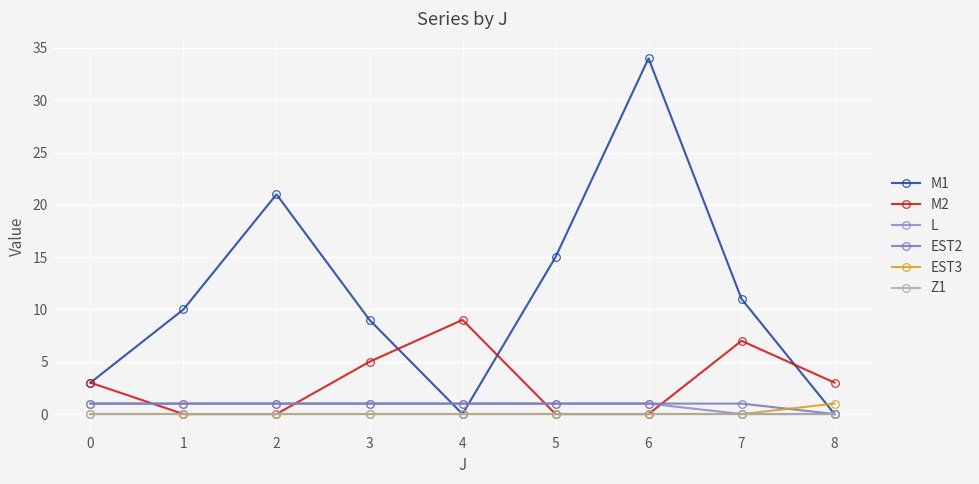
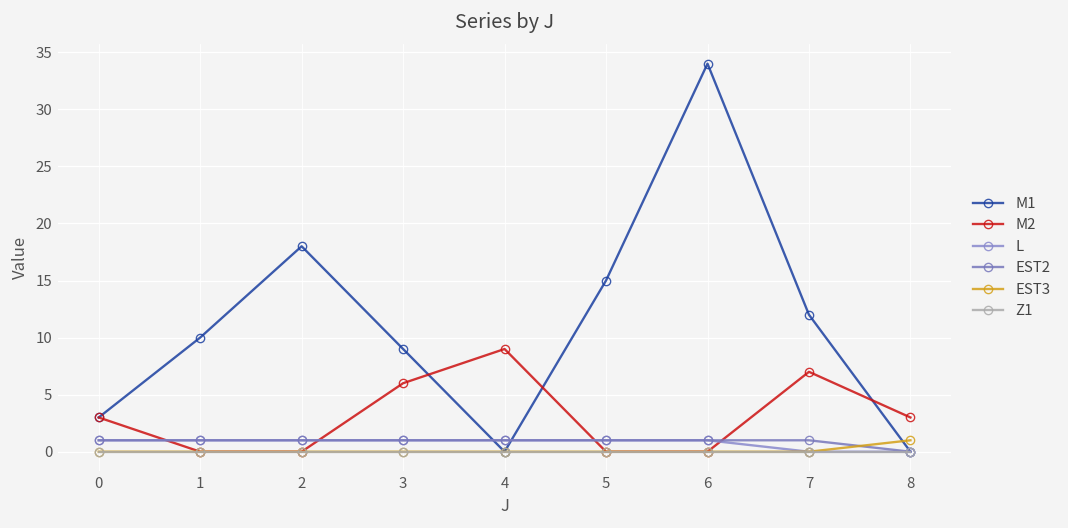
  {
    "M1": {
      "1": 10,
-     "2": 21,
+     "2": 18,
      "3": 9,
      "5": 15,
      "6": 34,
-     "7": 11
+     "7": 12
    },
    "M2": {
-     "3": 5,
+     "3": 6,
      "4": 9,
      "7": 7,
      "8": 3
    },
    "EST3": {
      "8": 1
    }
  }
